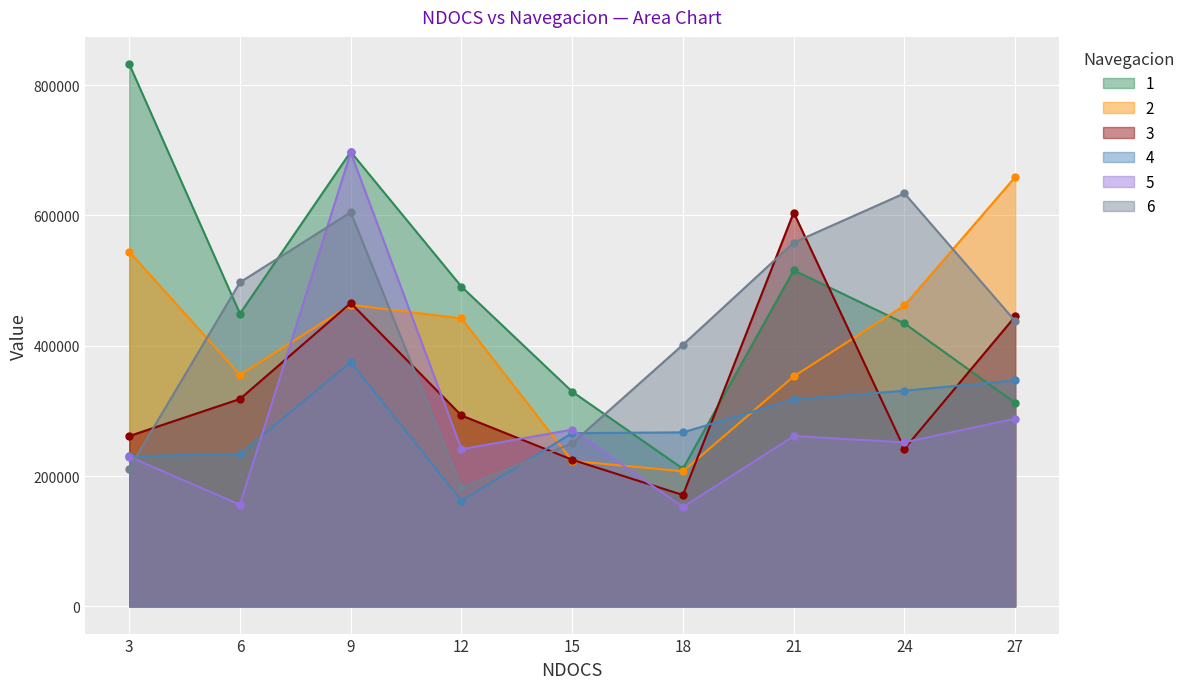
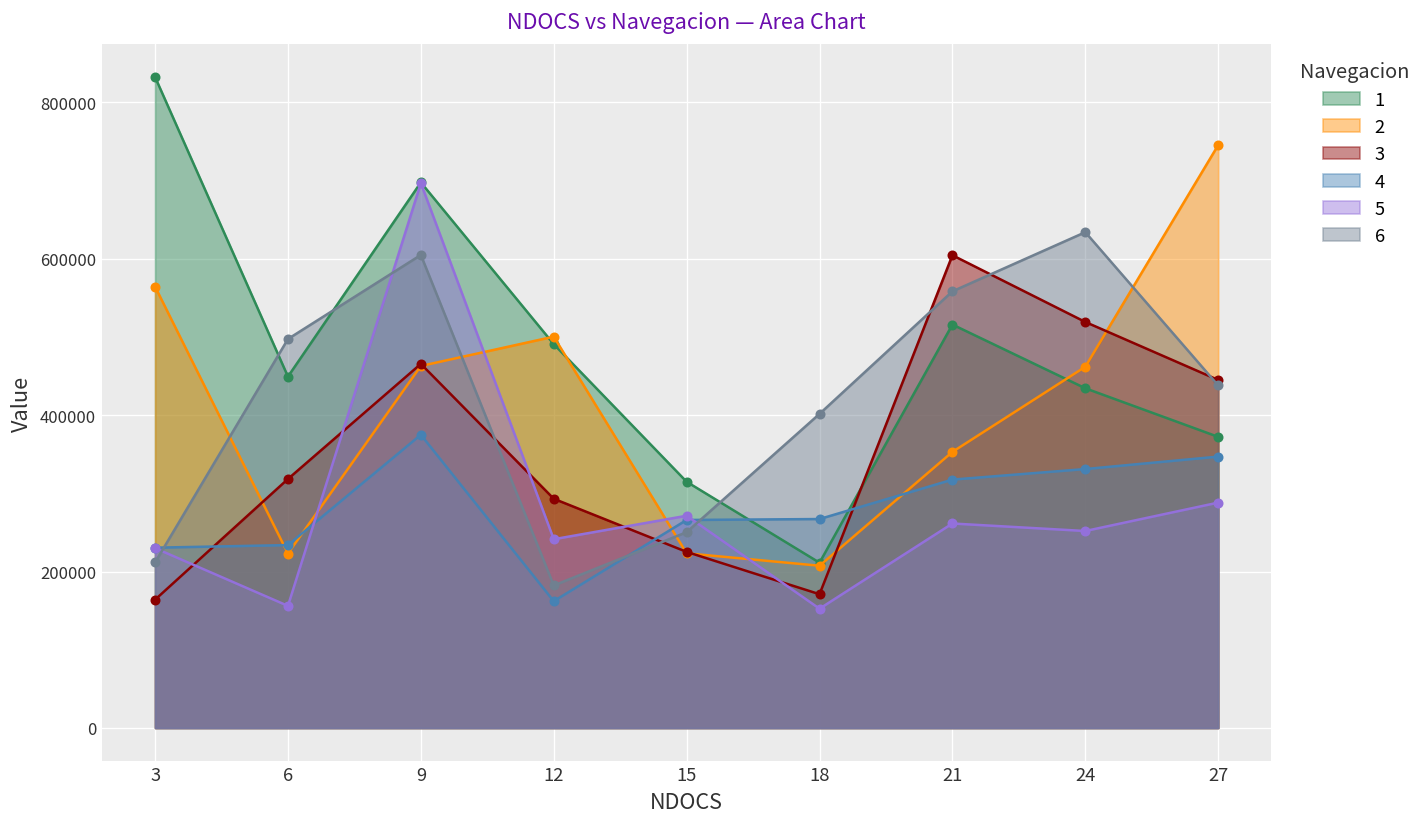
  {
    "1": {
      "3": 830000,
      "6": 450000,
      "12": 490000,
-     "15": 330000,
+     "15": 310000,
      "18": 210000,
      "21": 520000,
      "24": 430000,
-     "27": 310000
+     "27": 370000
    },
    "2": {
-     "3": 540000,
-     "6": 360000,
-     "12": 440000,
+     "3": 560000,
+     "6": 220000,
+     "12": 500000,
      "18": 210000,
      "21": 350000,
      "24": 460000,
-     "27": 660000
+     "27": 750000
    },
    "3": {
-     "3": 260000,
+     "3": 160000,
      "6": 320000,
      "12": 290000,
      "18": 170000,
      "21": 600000,
-     "24": 240000,
+     "24": 520000,
      "27": 440000
    }
  }
